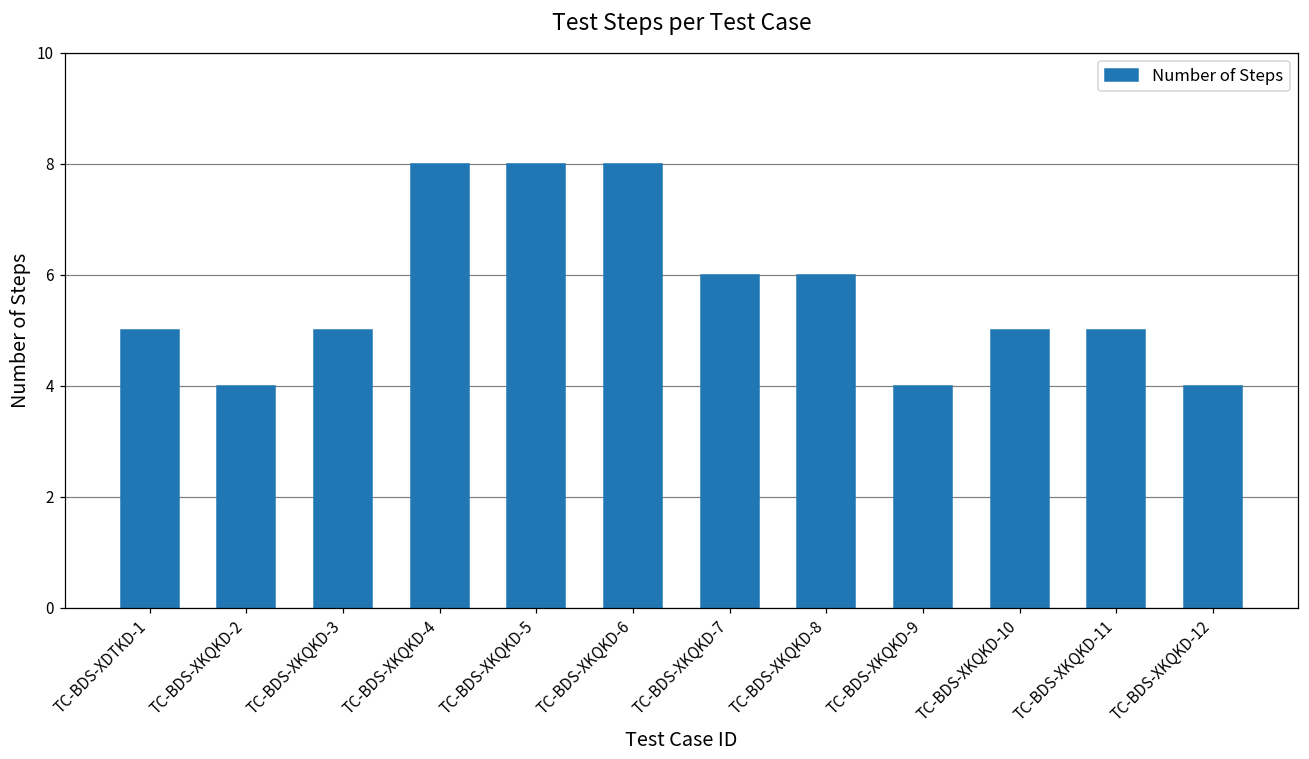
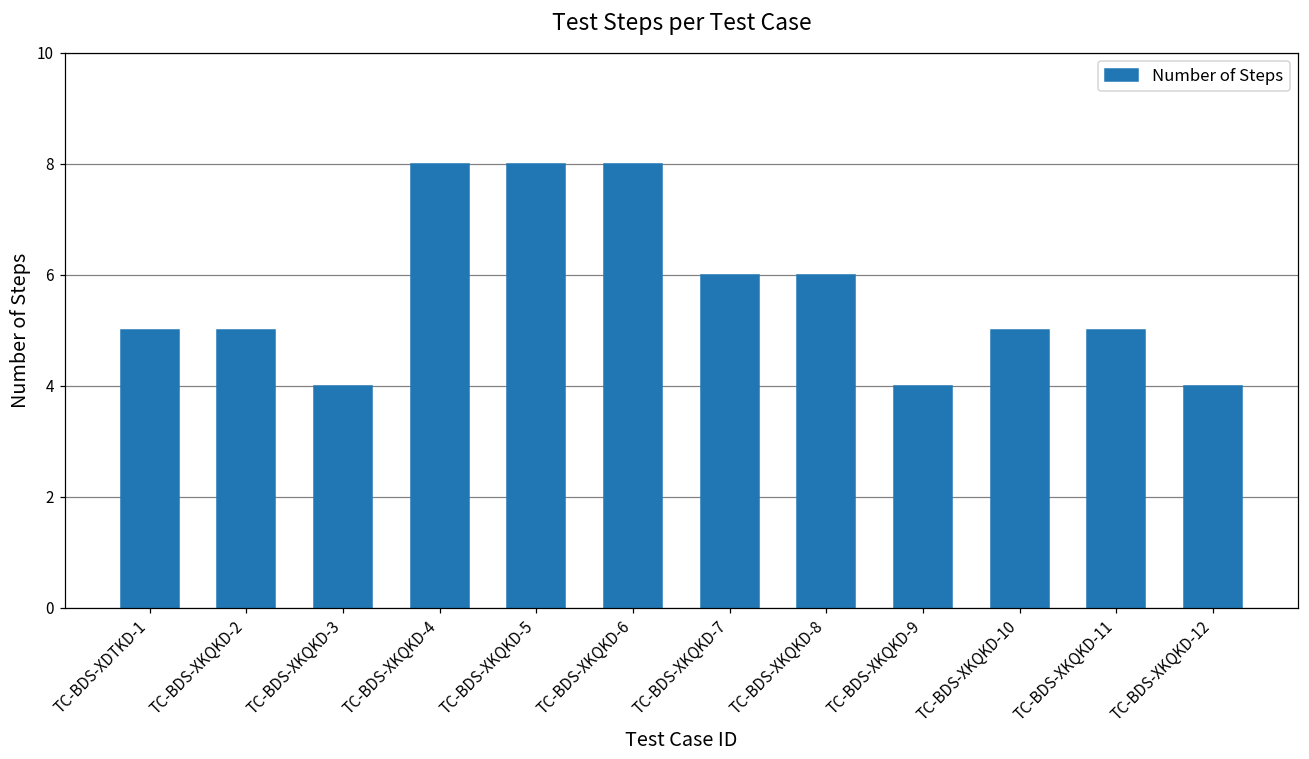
  {
    "TC-BDS-XDTKD-1": 5,
-   "TC-BDS-XKQKD-2": 4,
-   "TC-BDS-XKQKD-3": 5,
+   "TC-BDS-XKQKD-2": 5,
+   "TC-BDS-XKQKD-3": 4,
    "TC-BDS-XKQKD-4": 8,
    "TC-BDS-XKQKD-5": 8,
    "TC-BDS-XKQKD-6": 8,
    "TC-BDS-XKQKD-7": 6,
    "TC-BDS-XKQKD-8": 6,
    "TC-BDS-XKQKD-9": 4,
    "TC-BDS-XKQKD-10": 5,
    "TC-BDS-XKQKD-11": 5,
    "TC-BDS-XKQKD-12": 4
  }
